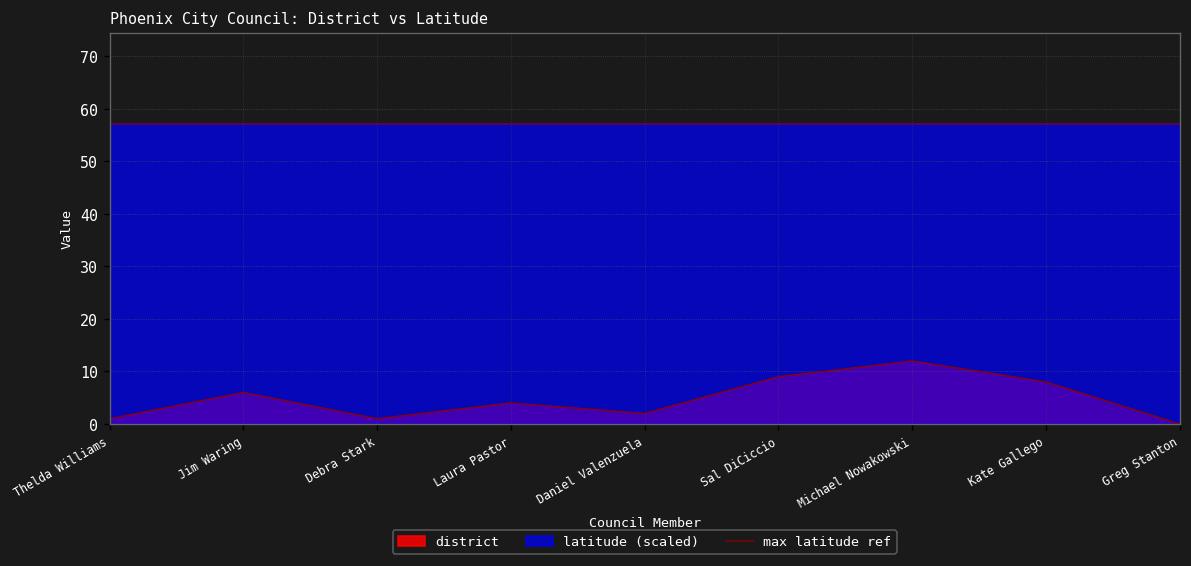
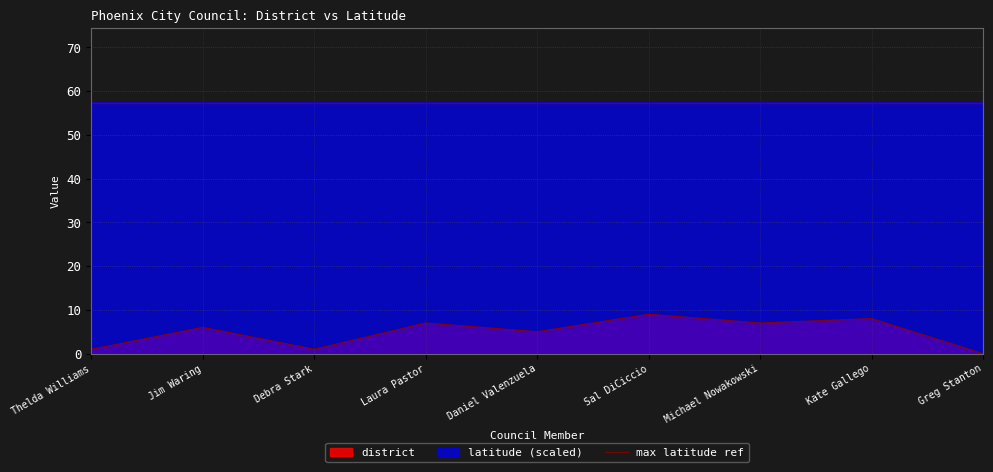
  {
    "district": {
      "Thelda Williams": 1,
      "Jim Waring": 6,
      "Debra Stark": 1,
-     "Laura Pastor": 4,
-     "Daniel Valenzuela": 2,
+     "Laura Pastor": 7,
+     "Daniel Valenzuela": 5,
      "Sal DiCiccio": 9,
-     "Michael Nowakowski": 12,
+     "Michael Nowakowski": 7,
      "Kate Gallego": 8,
      "Greg Stanton": 0
    },
    "latitude (scaled)": {
      "Thelda Williams": 57,
      "Jim Waring": 57,
      "Debra Stark": 57,
      "Laura Pastor": 57,
      "Daniel Valenzuela": 57,
      "Sal DiCiccio": 57,
      "Michael Nowakowski": 57,
      "Kate Gallego": 57,
      "Greg Stanton": 57
    }
  }
